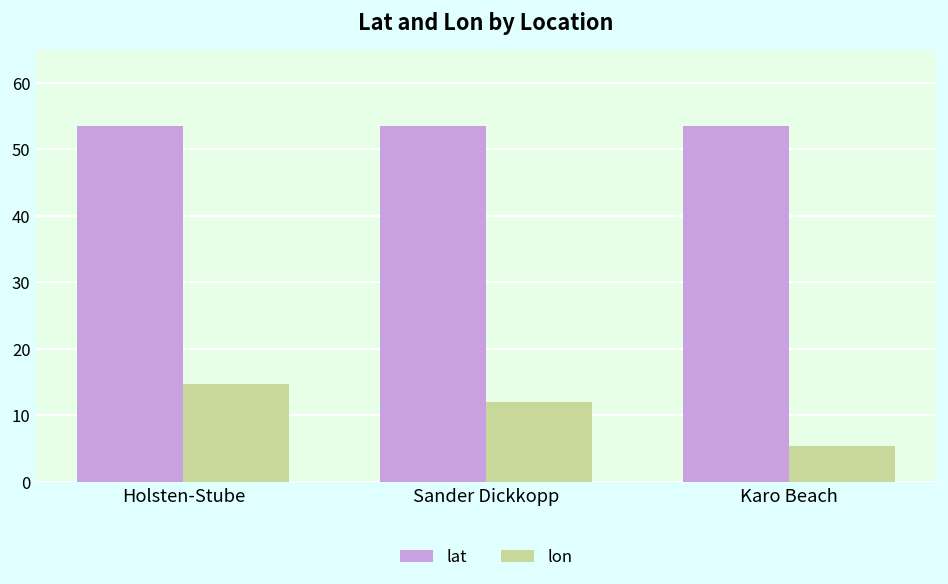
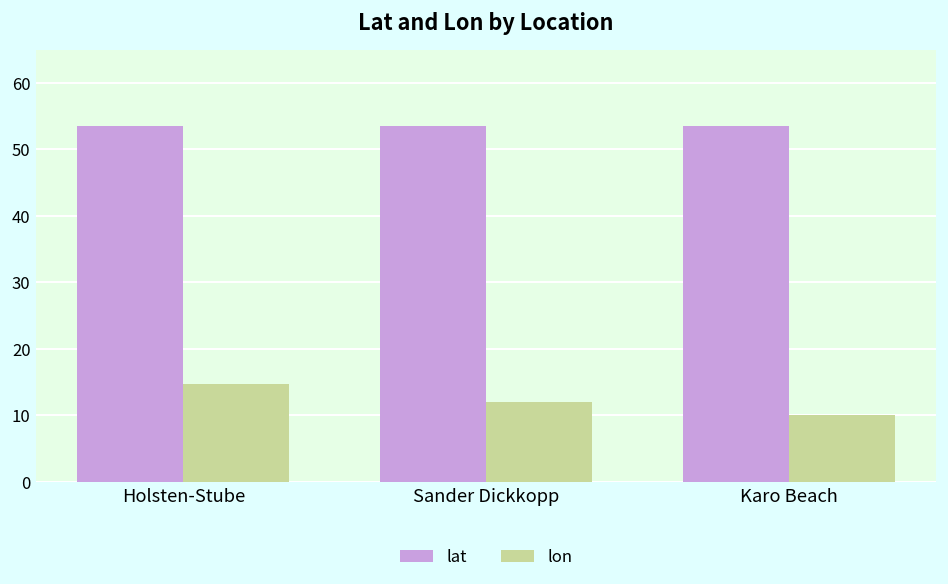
  {
    "lat": {
      "Holsten-Stube": 54,
      "Sander Dickkopp": 53,
      "Karo Beach": 54
    },
    "lon": {
      "Holsten-Stube": 15,
      "Sander Dickkopp": 12,
-     "Karo Beach": 5
+     "Karo Beach": 10
    }
  }
